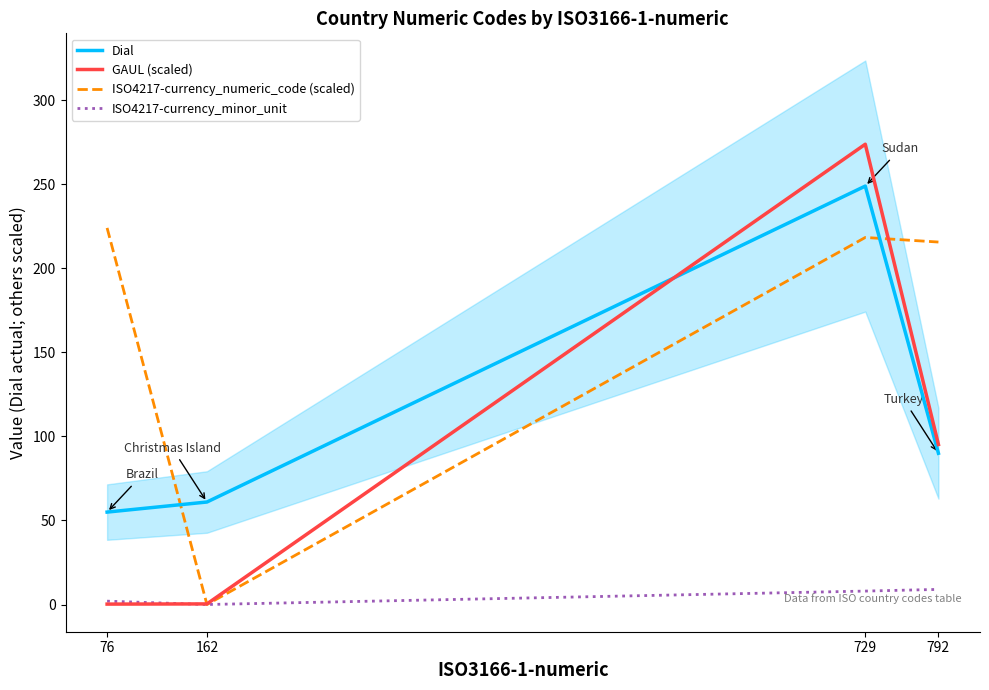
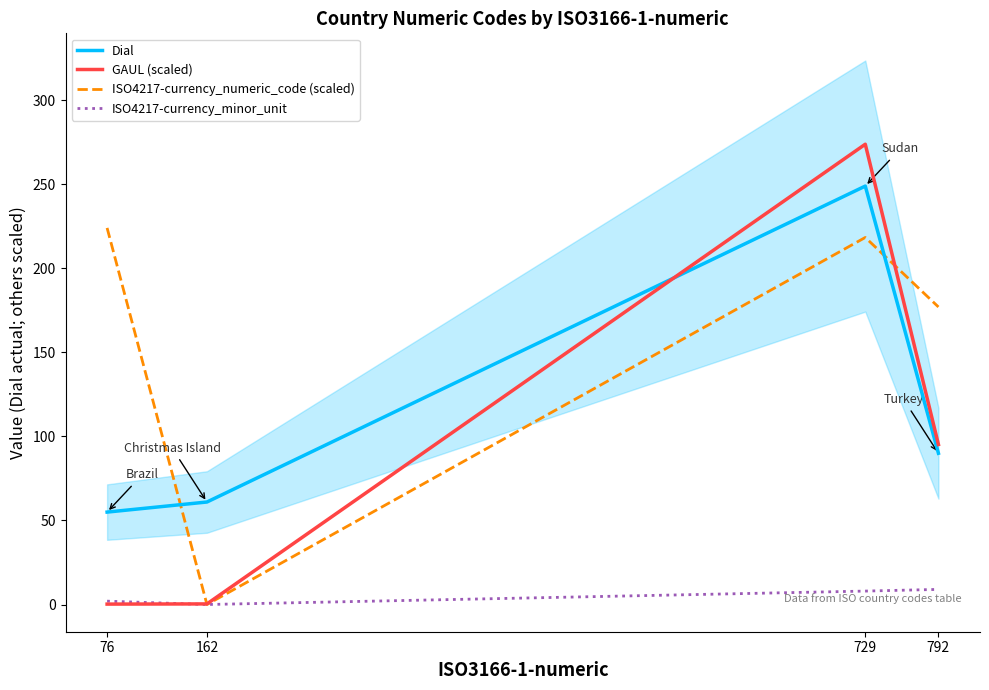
  {
    "GAUL (scaled)": {
      "76": 0,
      "729": 274,
      "792": 95
    },
    "ISO4217-currency_numeric_code (scaled)": {
      "76": 224,
      "729": 218,
-     "792": 216
+     "792": 177
    },
    "ISO4217-currency_minor_unit": {
      "76": 2,
      "729": 8,
      "792": 9
    }
  }
